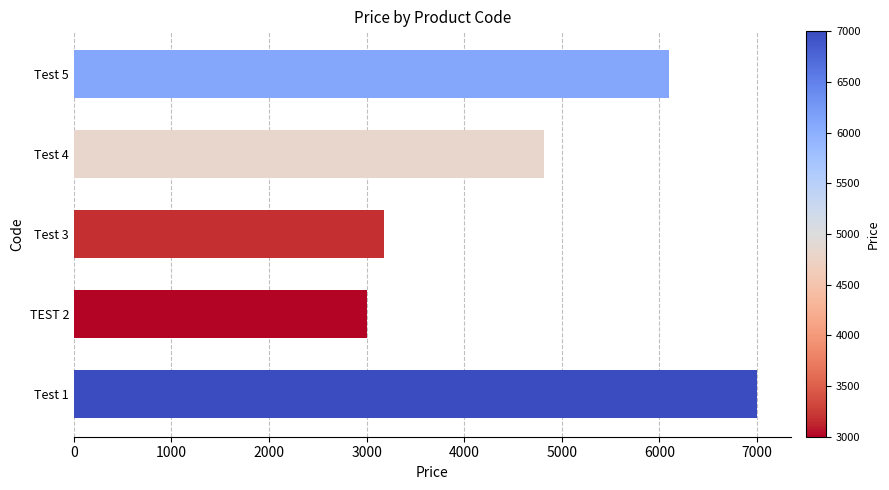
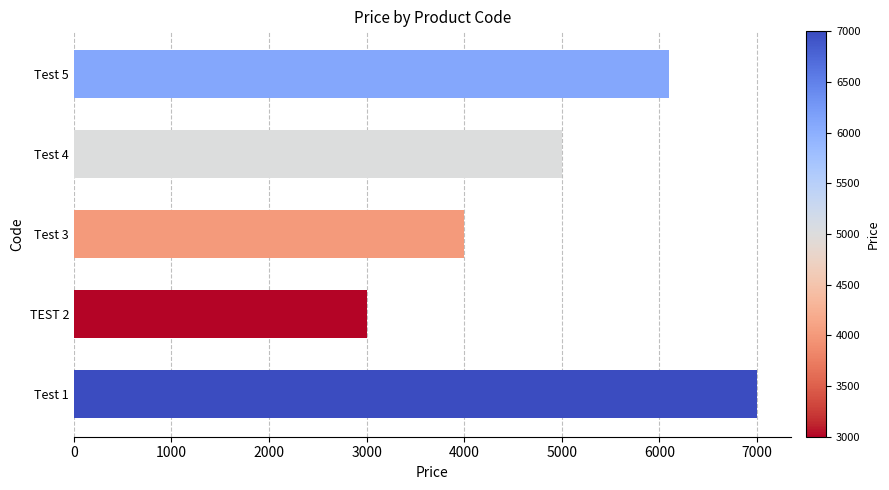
  {
    "Test 5": 6100,
-   "Test 4": 4800,
-   "Test 3": 3200,
+   "Test 4": 5000,
+   "Test 3": 4000,
    "TEST 2": 3000,
    "Test 1": 7000
  }
